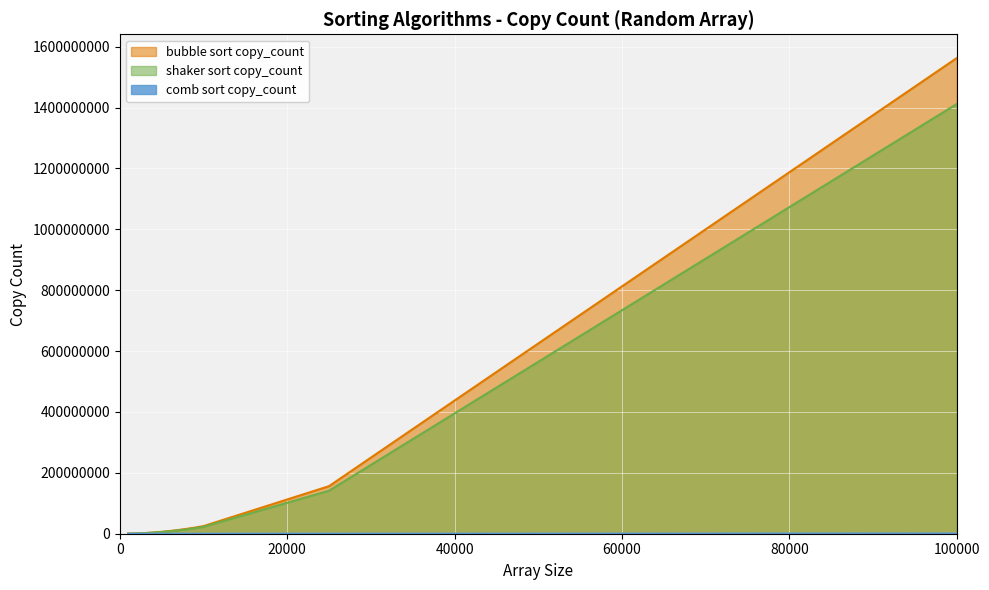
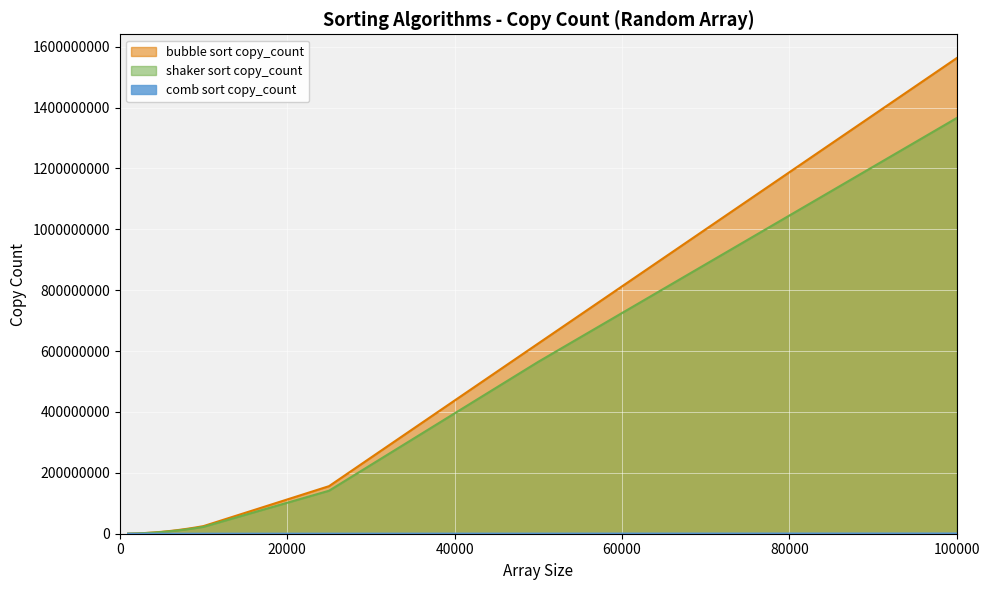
  {
    "bubble sort copy_count": {
      "100000": 1560000000
    },
    "shaker sort copy_count": {
-     "100000": 1410000000
+     "100000": 1370000000
    },
    "comb sort copy_count": {
      "100000": 0
    }
  }
